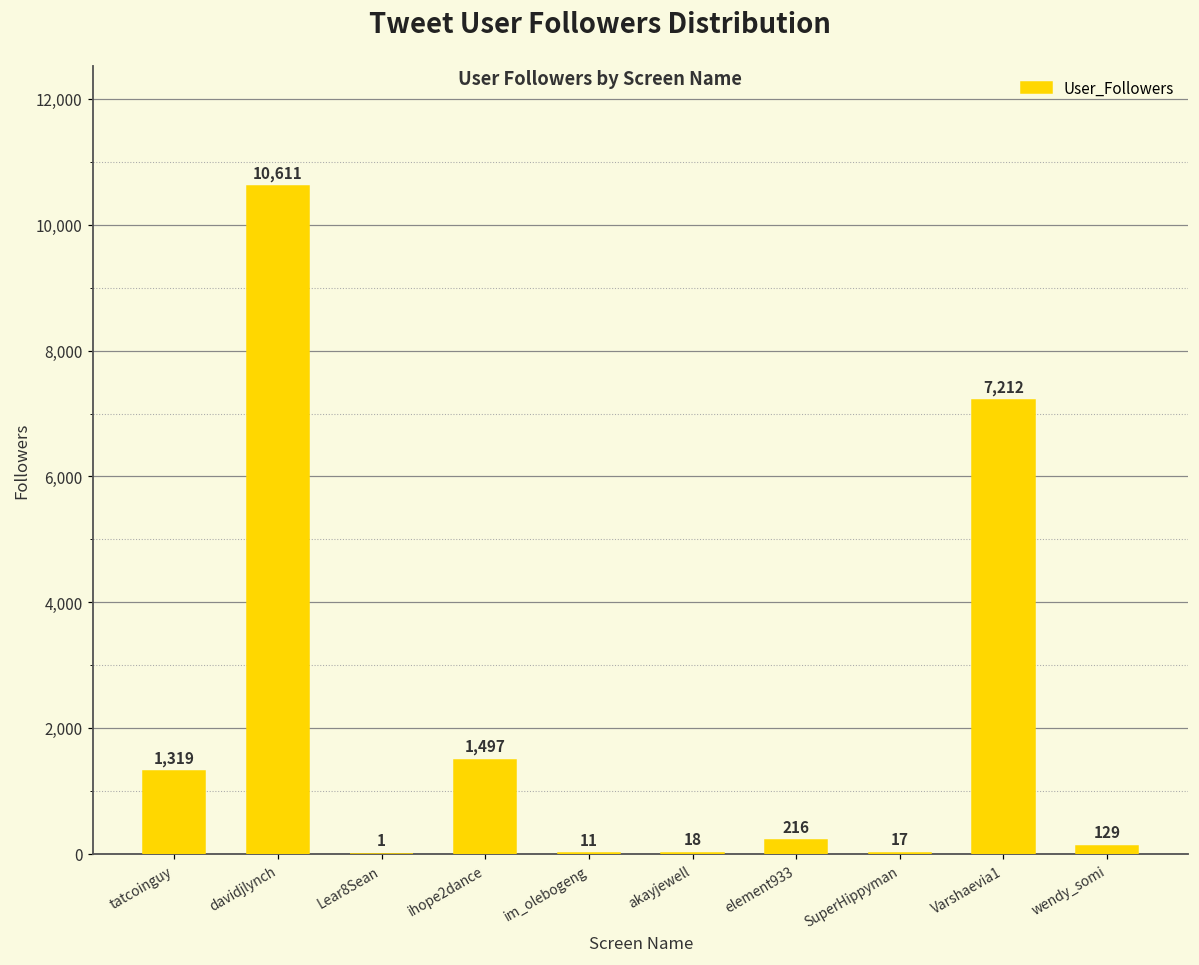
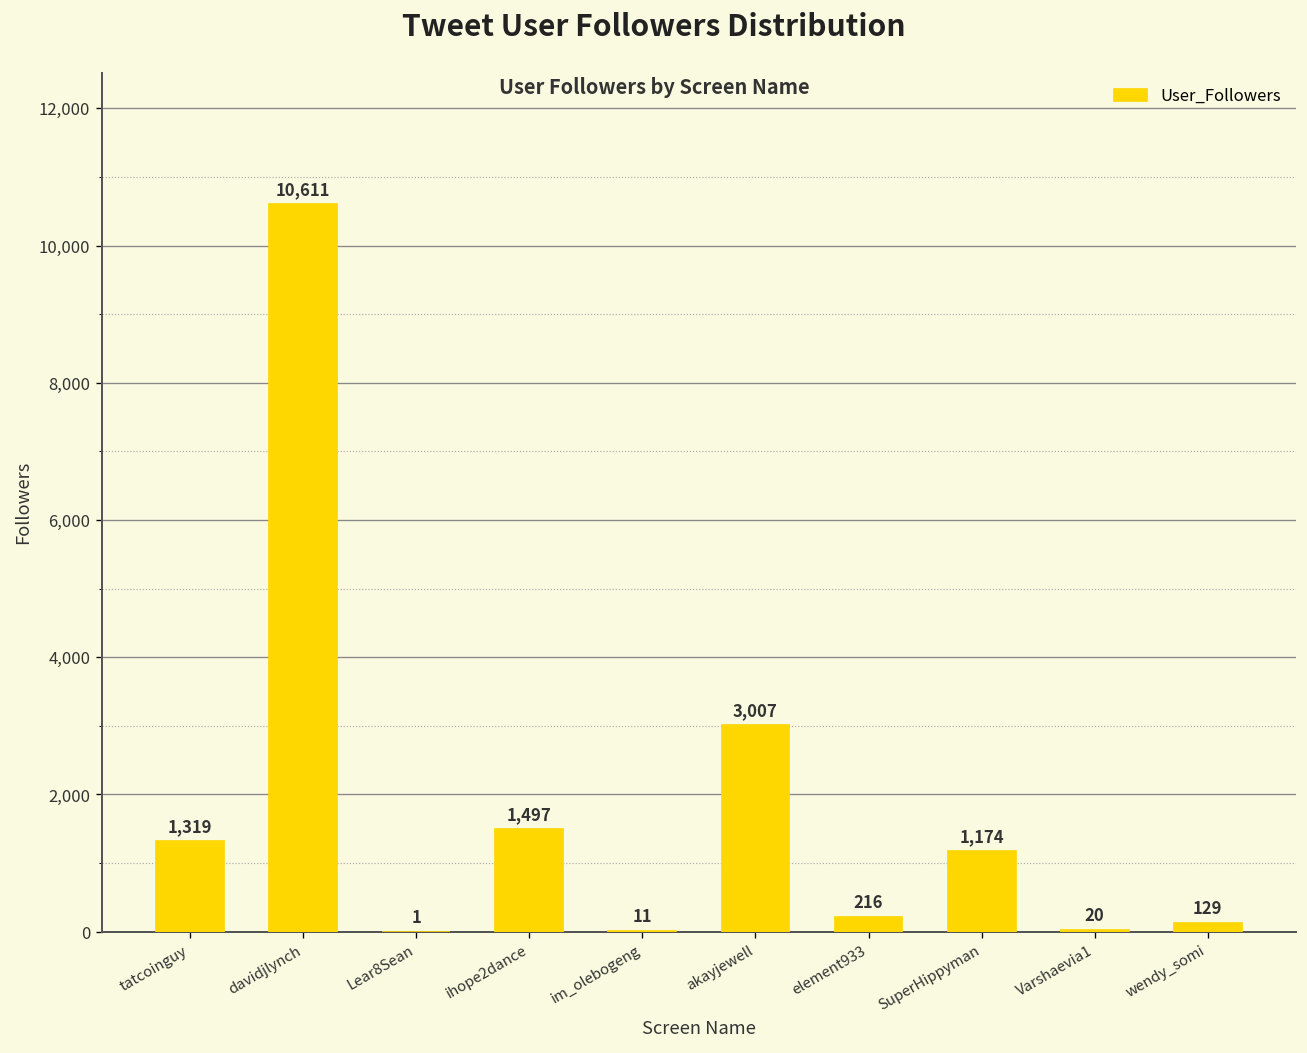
  {
    "tatcoinguy": "1,319",
    "davidjlynch": "10,611",
    "Lear8Sean": "1",
    "ihope2dance": "1,497",
    "im_olebogeng": "11",
-   "akayjewell": "18",
+   "akayjewell": "3,007",
    "element933": "216",
-   "SuperHippyman": "17",
-   "Varshaevia1": "7,212",
+   "SuperHippyman": "1,174",
+   "Varshaevia1": "20",
    "wendy_somi": "129"
  }
